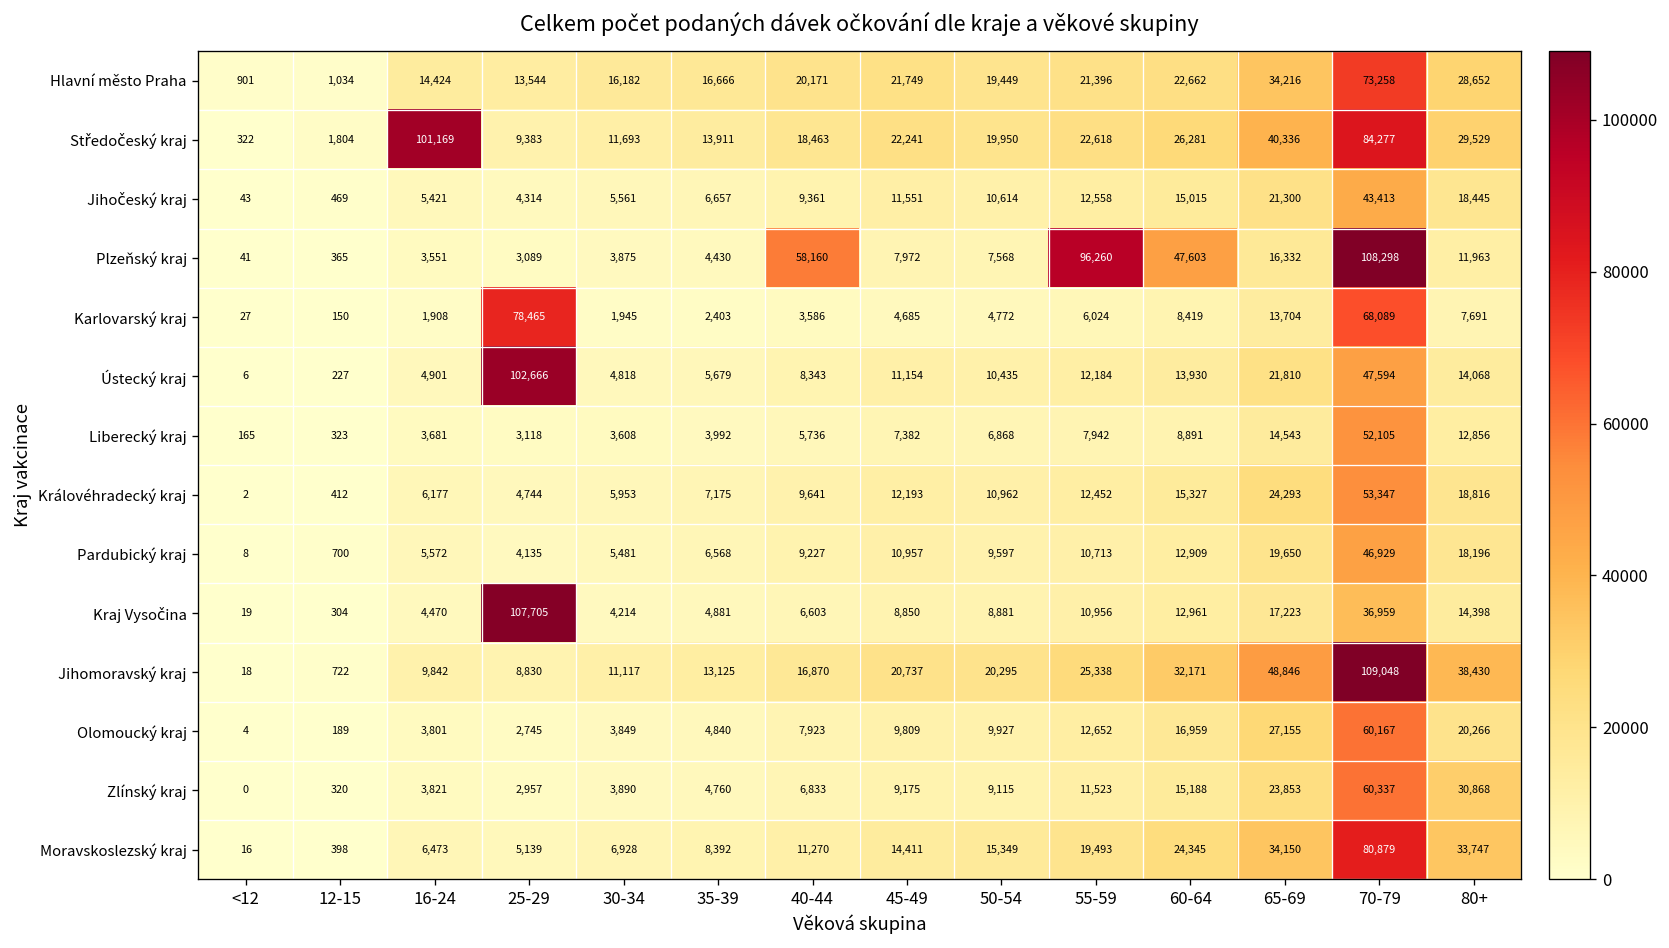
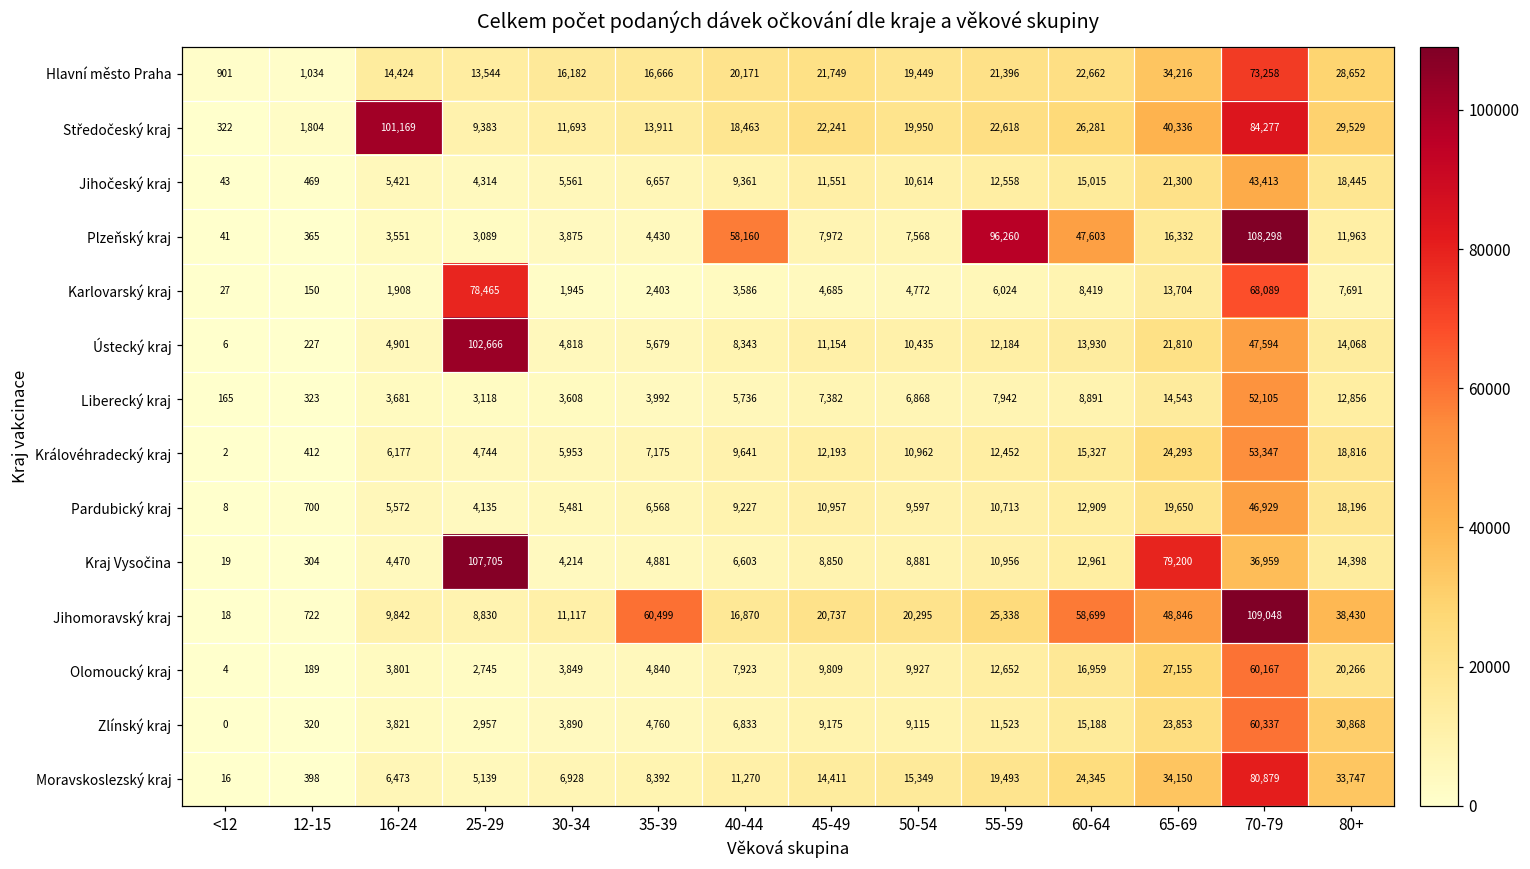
  {
    "Hlavní město Praha": {
      "<12": "901",
      "12-15": "1,034",
      "16-24": "14,424",
      "25-29": "13,544",
      "30-34": "16,182",
      "35-39": "16,666",
      "40-44": "20,171",
      "45-49": "21,749",
      "50-54": "19,449",
      "55-59": "21,396",
      "60-64": "22,662",
      "65-69": "34,216",
      "70-79": "73,258",
      "80+": "28,652"
    },
    "Středočeský kraj": {
      "<12": "322",
      "12-15": "1,804",
      "16-24": "101,169",
      "25-29": "9,383",
      "30-34": "11,693",
      "35-39": "13,911",
      "40-44": "18,463",
      "45-49": "22,241",
      "50-54": "19,950",
      "55-59": "22,618",
      "60-64": "26,281",
      "65-69": "40,336",
      "70-79": "84,277",
      "80+": "29,529"
    },
    "Jihočeský kraj": {
      "<12": "43",
      "12-15": "469",
      "16-24": "5,421",
      "25-29": "4,314",
      "30-34": "5,561",
      "35-39": "6,657",
      "40-44": "9,361",
      "45-49": "11,551",
      "50-54": "10,614",
      "55-59": "12,558",
      "60-64": "15,015",
      "65-69": "21,300",
      "70-79": "43,413",
      "80+": "18,445"
    },
    "Plzeňský kraj": {
      "<12": "41",
      "12-15": "365",
      "16-24": "3,551",
      "25-29": "3,089",
      "30-34": "3,875",
      "35-39": "4,430",
      "40-44": "58,160",
      "45-49": "7,972",
      "50-54": "7,568",
      "55-59": "96,260",
      "60-64": "47,603",
      "65-69": "16,332",
      "70-79": "108,298",
      "80+": "11,963"
    },
    "Karlovarský kraj": {
      "<12": "27",
      "12-15": "150",
      "16-24": "1,908",
      "25-29": "78,465",
      "30-34": "1,945",
      "35-39": "2,403",
      "40-44": "3,586",
      "45-49": "4,685",
      "50-54": "4,772",
      "55-59": "6,024",
      "60-64": "8,419",
      "65-69": "13,704",
      "70-79": "68,089",
      "80+": "7,691"
    },
    "Ústecký kraj": {
      "<12": "6",
      "12-15": "227",
      "16-24": "4,901",
      "25-29": "102,666",
      "30-34": "4,818",
      "35-39": "5,679",
      "40-44": "8,343",
      "45-49": "11,154",
      "50-54": "10,435",
      "55-59": "12,184",
      "60-64": "13,930",
      "65-69": "21,810",
      "70-79": "47,594",
      "80+": "14,068"
    },
    "Liberecký kraj": {
      "<12": "165",
      "12-15": "323",
      "16-24": "3,681",
      "25-29": "3,118",
      "30-34": "3,608",
      "35-39": "3,992",
      "40-44": "5,736",
      "45-49": "7,382",
      "50-54": "6,868",
      "55-59": "7,942",
      "60-64": "8,891",
      "65-69": "14,543",
      "70-79": "52,105",
      "80+": "12,856"
    },
    "Královéhradecký kraj": {
      "<12": "2",
      "12-15": "412",
      "16-24": "6,177",
      "25-29": "4,744",
      "30-34": "5,953",
      "35-39": "7,175",
      "40-44": "9,641",
      "45-49": "12,193",
      "50-54": "10,962",
      "55-59": "12,452",
      "60-64": "15,327",
      "65-69": "24,293",
      "70-79": "53,347",
      "80+": "18,816"
    },
    "Pardubický kraj": {
      "<12": "8",
      "12-15": "700",
      "16-24": "5,572",
      "25-29": "4,135",
      "30-34": "5,481",
      "35-39": "6,568",
      "40-44": "9,227",
      "45-49": "10,957",
      "50-54": "9,597",
      "55-59": "10,713",
      "60-64": "12,909",
      "65-69": "19,650",
      "70-79": "46,929",
      "80+": "18,196"
    },
    "Kraj Vysočina": {
      "<12": "19",
      "12-15": "304",
      "16-24": "4,470",
      "25-29": "107,705",
      "30-34": "4,214",
      "35-39": "4,881",
      "40-44": "6,603",
      "45-49": "8,850",
      "50-54": "8,881",
      "55-59": "10,956",
      "60-64": "12,961",
-     "65-69": "17,223",
+     "65-69": "79,200",
      "70-79": "36,959",
      "80+": "14,398"
    },
    "Jihomoravský kraj": {
      "<12": "18",
      "12-15": "722",
      "16-24": "9,842",
      "25-29": "8,830",
      "30-34": "11,117",
-     "35-39": "13,125",
+     "35-39": "60,499",
      "40-44": "16,870",
      "45-49": "20,737",
      "50-54": "20,295",
      "55-59": "25,338",
-     "60-64": "32,171",
+     "60-64": "58,699",
      "65-69": "48,846",
      "70-79": "109,048",
      "80+": "38,430"
    },
    "Olomoucký kraj": {
      "<12": "4",
      "12-15": "189",
      "16-24": "3,801",
      "25-29": "2,745",
      "30-34": "3,849",
      "35-39": "4,840",
      "40-44": "7,923",
      "45-49": "9,809",
      "50-54": "9,927",
      "55-59": "12,652",
      "60-64": "16,959",
      "65-69": "27,155",
      "70-79": "60,167",
      "80+": "20,266"
    },
    "Zlínský kraj": {
      "<12": "0",
      "12-15": "320",
      "16-24": "3,821",
      "25-29": "2,957",
      "30-34": "3,890",
      "35-39": "4,760",
      "40-44": "6,833",
      "45-49": "9,175",
      "50-54": "9,115",
      "55-59": "11,523",
      "60-64": "15,188",
      "65-69": "23,853",
      "70-79": "60,337",
      "80+": "30,868"
    },
    "Moravskoslezský kraj": {
      "<12": "16",
      "12-15": "398",
      "16-24": "6,473",
      "25-29": "5,139",
      "30-34": "6,928",
      "35-39": "8,392",
      "40-44": "11,270",
      "45-49": "14,411",
      "50-54": "15,349",
      "55-59": "19,493",
      "60-64": "24,345",
      "65-69": "34,150",
      "70-79": "80,879",
      "80+": "33,747"
    }
  }
